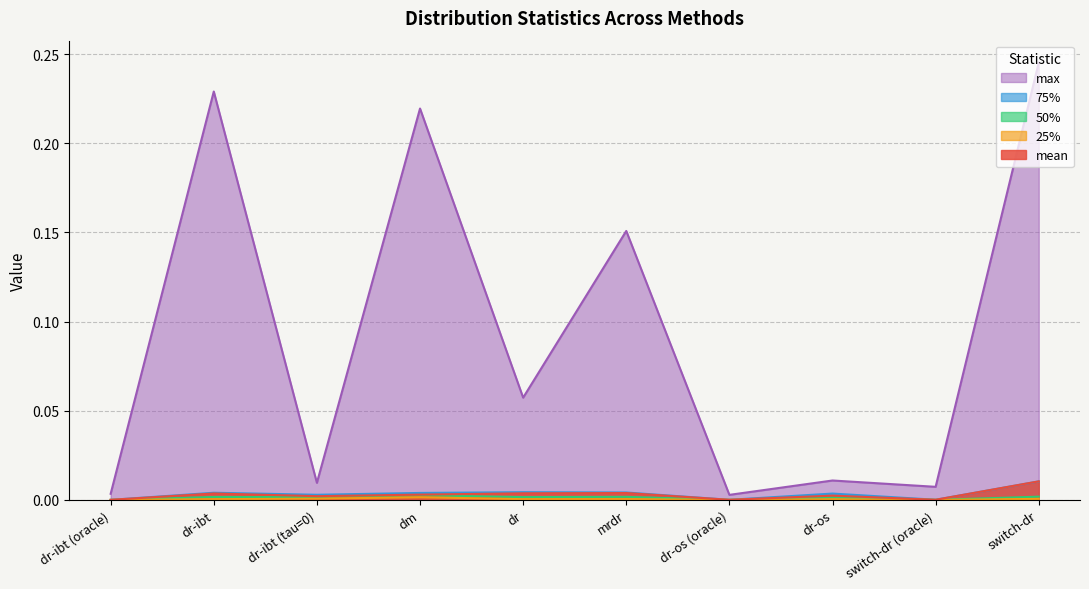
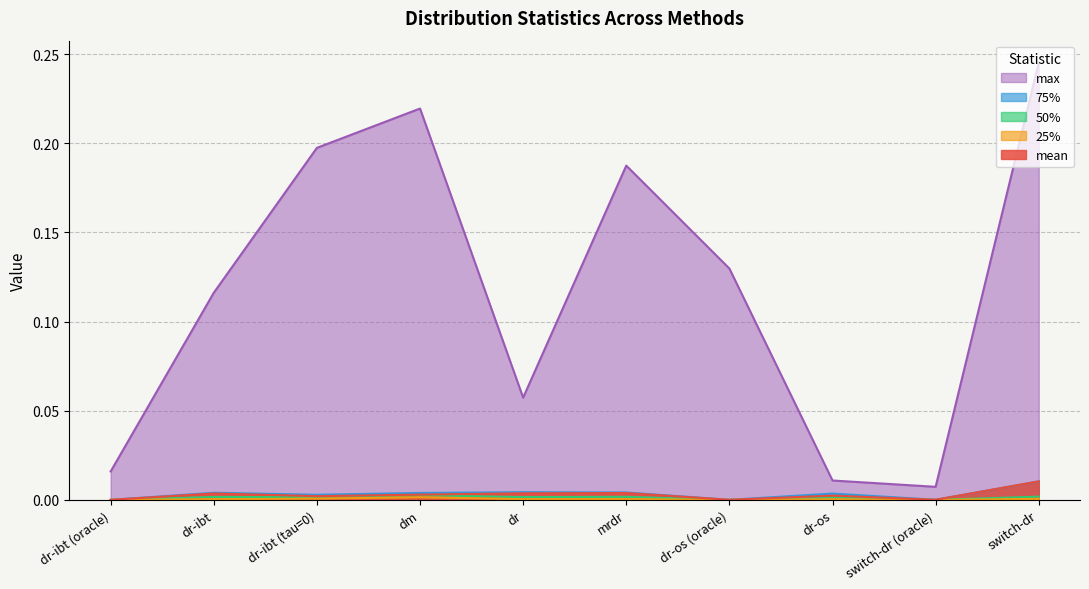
  {
    "max": {
-     "dr-ibt (oracle)": 0.003,
-     "dr-ibt": 0.229,
-     "dr-ibt (tau=0)": 0.010,
+     "dr-ibt (oracle)": 0.016,
+     "dr-ibt": 0.116,
+     "dr-ibt (tau=0)": 0.197,
      "dm": 0.219,
      "dr": 0.057,
-     "mrdr": 0.151,
-     "dr-os (oracle)": 0.003,
+     "mrdr": 0.187,
+     "dr-os (oracle)": 0.130,
      "dr-os": 0.011,
      "switch-dr (oracle)": 0.007
    }
  }
